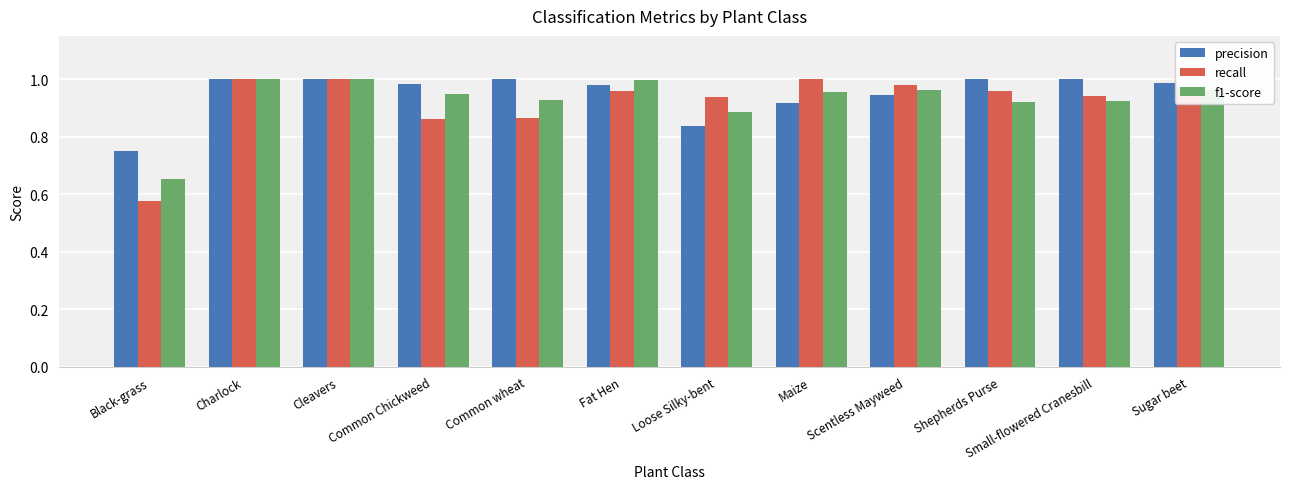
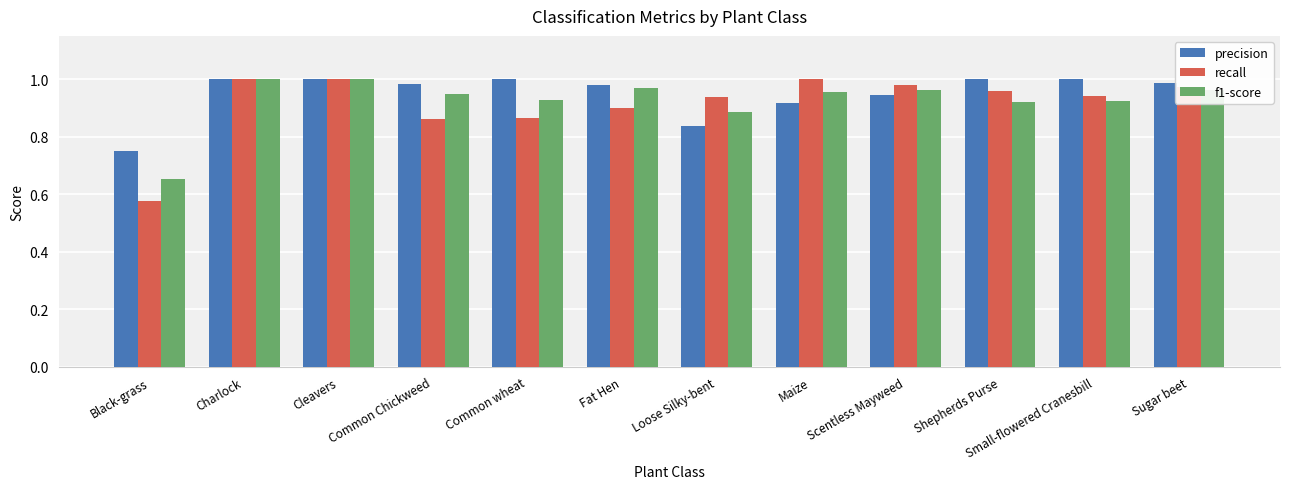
  {
    "precision": {
      "Black-grass": 0.75,
      "Charlock": 1.00,
      "Cleavers": 1.00,
      "Common Chickweed": 0.98,
      "Common wheat": 1.00,
      "Fat Hen": 0.98,
      "Loose Silky-bent": 0.84,
      "Maize": 0.92,
      "Scentless Mayweed": 0.94,
      "Shepherds Purse": 1.00,
      "Small-flowered Cranesbill": 1.00,
      "Sugar beet": 0.99
    },
    "recall": {
      "Black-grass": 0.58,
      "Charlock": 1.00,
      "Cleavers": 1.00,
      "Common Chickweed": 0.86,
      "Common wheat": 0.86,
-     "Fat Hen": 0.96,
+     "Fat Hen": 0.90,
      "Loose Silky-bent": 0.94,
      "Maize": 1.00,
      "Scentless Mayweed": 0.98,
      "Shepherds Purse": 0.96,
      "Small-flowered Cranesbill": 0.94
    },
    "f1-score": {
      "Black-grass": 0.65,
      "Charlock": 1.00,
      "Cleavers": 1.00,
      "Common Chickweed": 0.95,
      "Common wheat": 0.93,
-     "Fat Hen": 1.00,
+     "Fat Hen": 0.97,
      "Loose Silky-bent": 0.88,
      "Maize": 0.96,
      "Scentless Mayweed": 0.96,
      "Shepherds Purse": 0.92,
      "Small-flowered Cranesbill": 0.92
    }
  }
